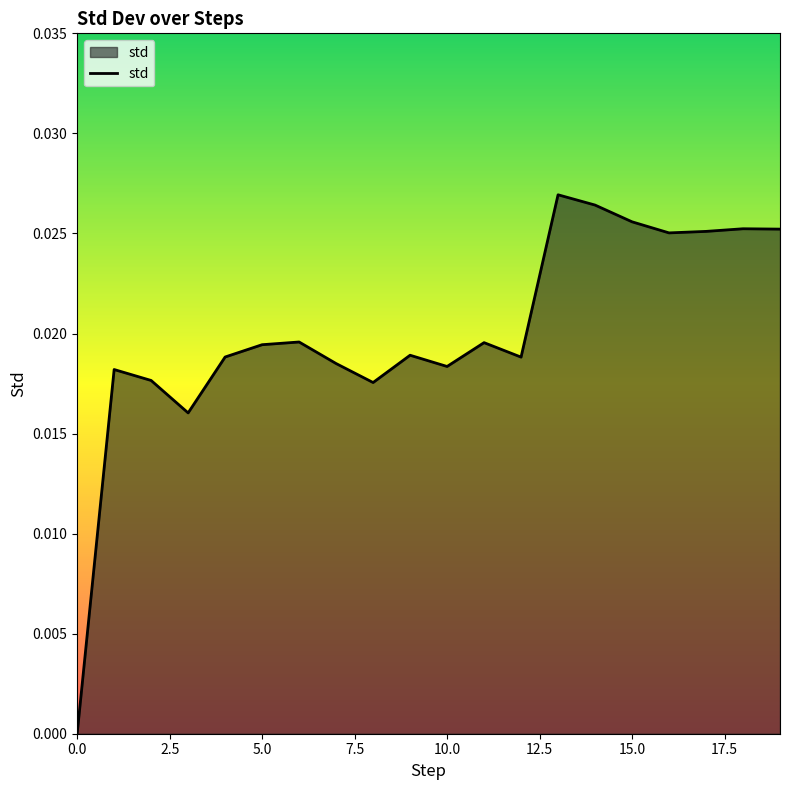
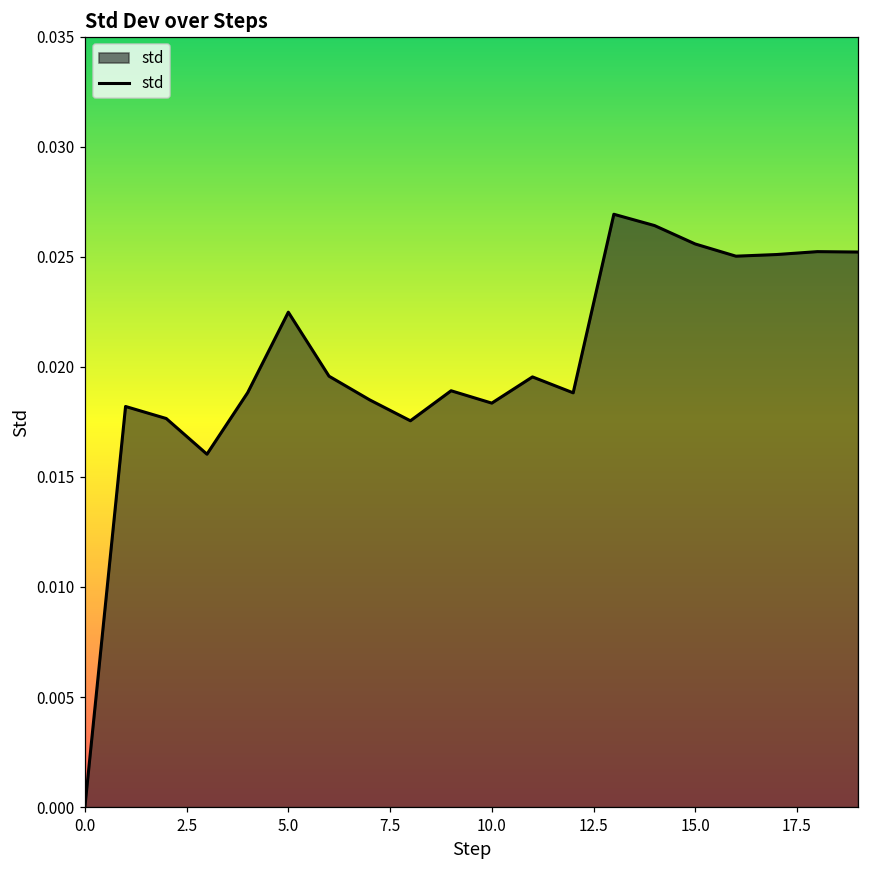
  {
    "0.0": 0.0000,
-   "5.0": 0.0194,
+   "5.0": 0.0225,
    "10.0": 0.0184,
    "15.0": 0.0256
  }
